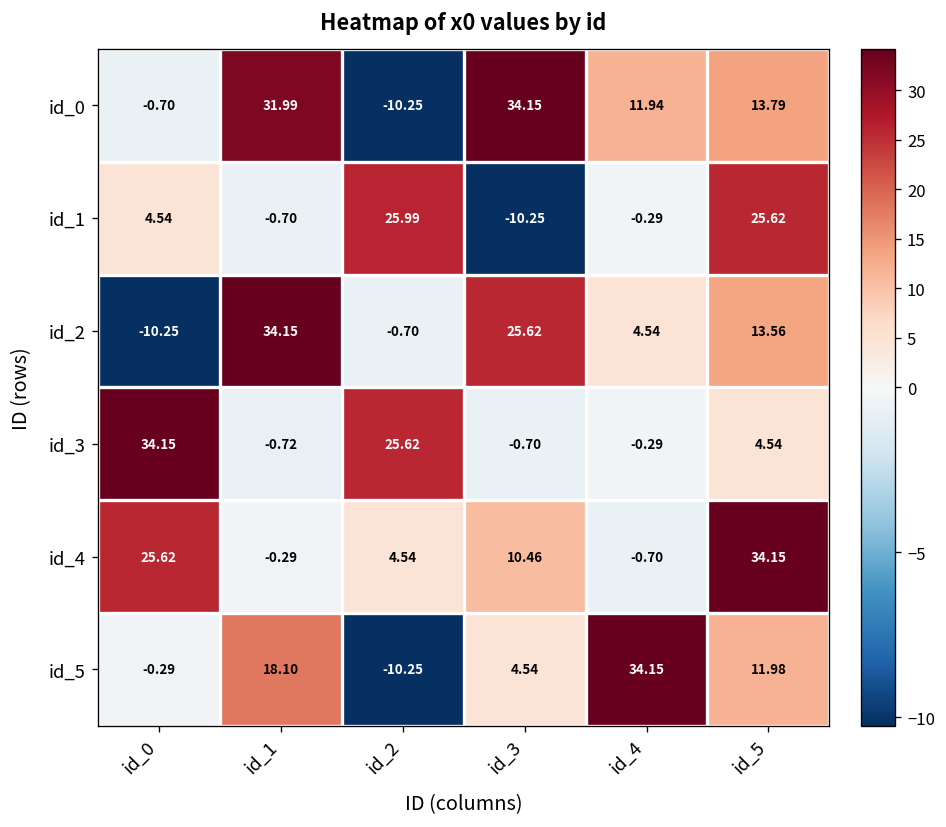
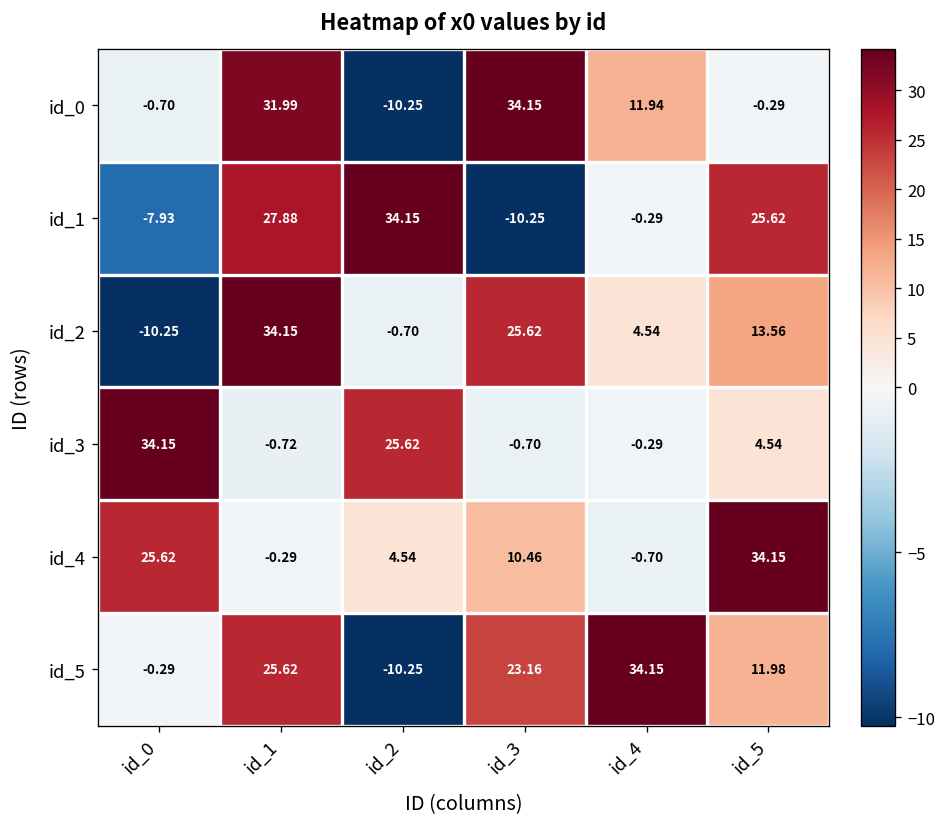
  {
    "id_0": {
      "id_0": -0.70,
      "id_1": 31.99,
      "id_2": -10.25,
      "id_3": 34.15,
      "id_4": 11.94,
-     "id_5": 13.79
+     "id_5": -0.29
    },
    "id_1": {
-     "id_0": 4.54,
-     "id_1": -0.70,
-     "id_2": 25.99,
+     "id_0": -7.93,
+     "id_1": 27.88,
+     "id_2": 34.15,
      "id_3": -10.25,
      "id_4": -0.29,
      "id_5": 25.62
    },
    "id_2": {
      "id_0": -10.25,
      "id_1": 34.15,
      "id_2": -0.70,
      "id_3": 25.62,
      "id_4": 4.54,
      "id_5": 13.56
    },
    "id_3": {
      "id_0": 34.15,
      "id_1": -0.72,
      "id_2": 25.62,
      "id_3": -0.70,
      "id_4": -0.29,
      "id_5": 4.54
    },
    "id_4": {
      "id_0": 25.62,
      "id_1": -0.29,
      "id_2": 4.54,
      "id_3": 10.46,
      "id_4": -0.70,
      "id_5": 34.15
    },
    "id_5": {
      "id_0": -0.29,
-     "id_1": 18.10,
+     "id_1": 25.62,
      "id_2": -10.25,
-     "id_3": 4.54,
+     "id_3": 23.16,
      "id_4": 34.15,
      "id_5": 11.98
    }
  }
